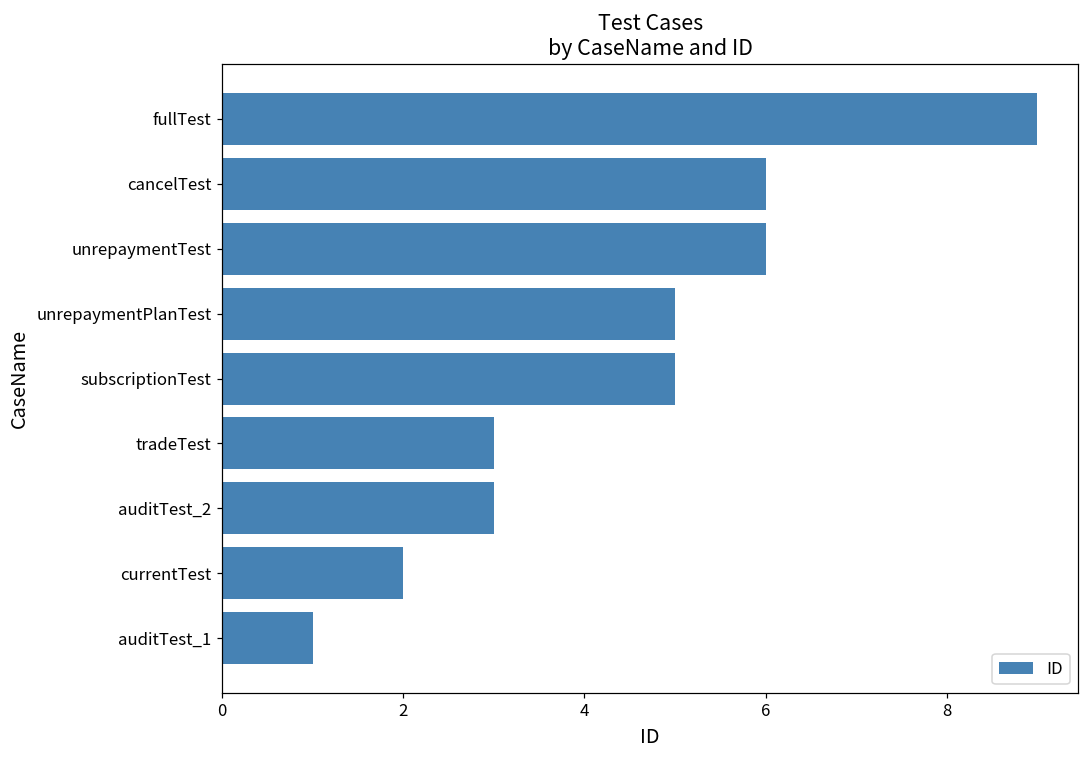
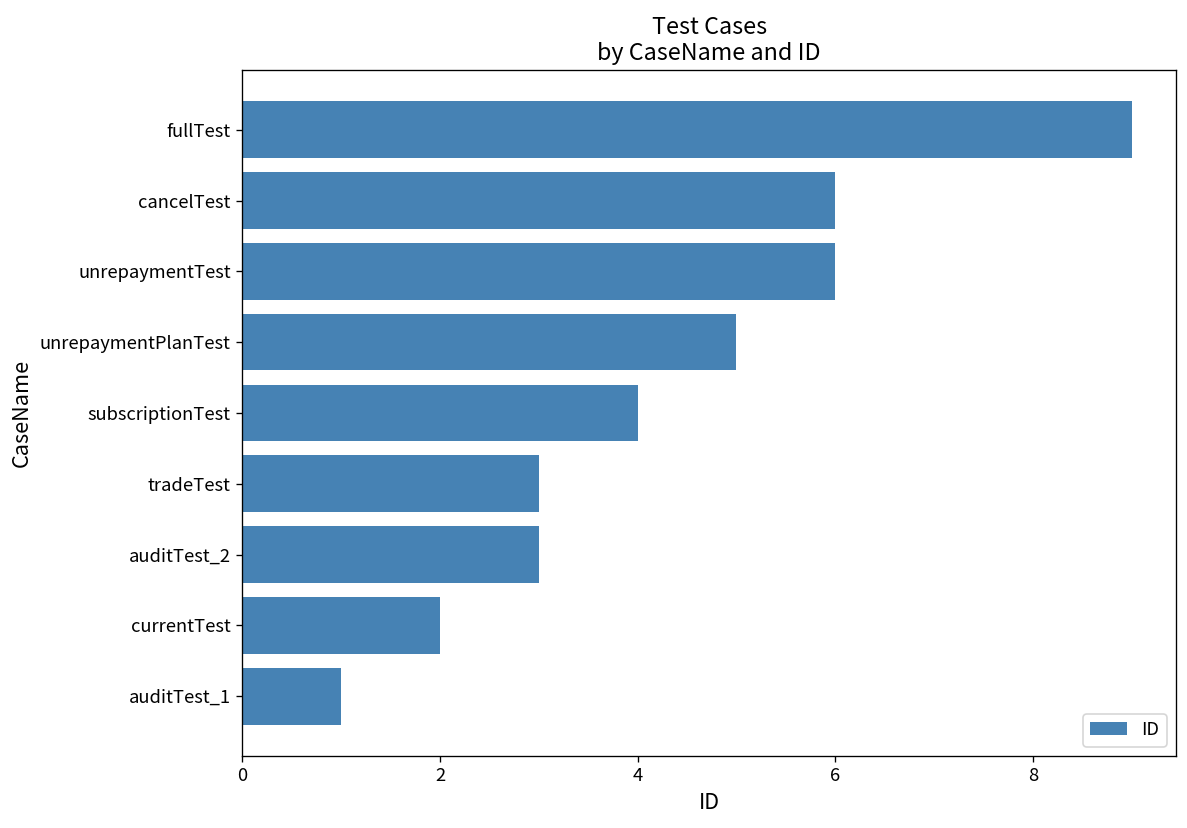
  {
    "fullTest": 9,
    "cancelTest": 6,
    "unrepaymentTest": 6,
    "unrepaymentPlanTest": 5,
-   "subscriptionTest": 5,
+   "subscriptionTest": 4,
    "tradeTest": 3,
    "auditTest_2": 3,
    "currentTest": 2,
    "auditTest_1": 1
  }
